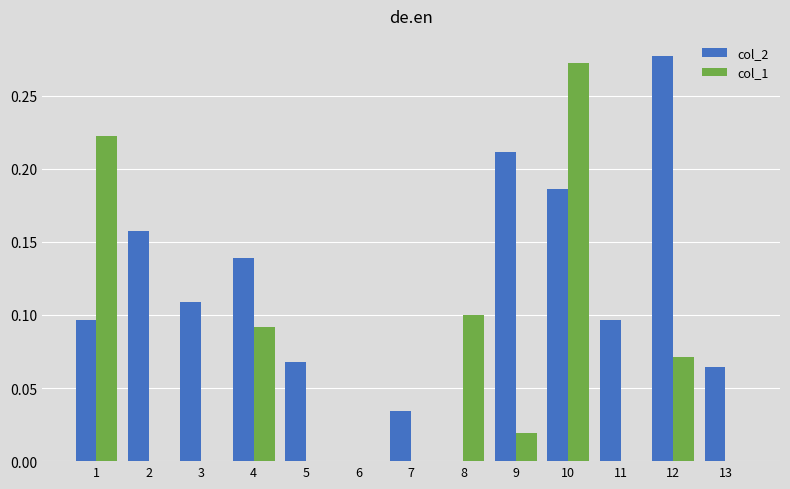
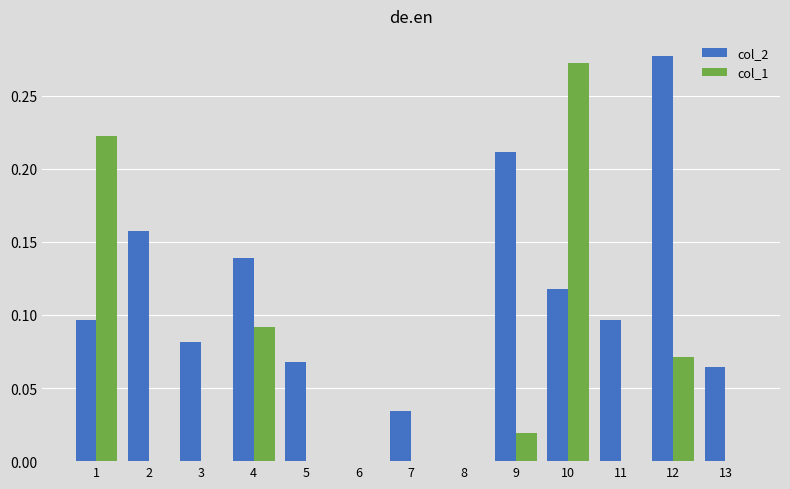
  {
    "col_2": {
      "1": 0.096,
      "2": 0.157,
-     "3": 0.109,
+     "3": 0.081,
      "4": 0.139,
      "5": 0.068,
      "6": 0.000,
      "7": 0.034,
      "8": 0.000,
      "9": 0.212,
-     "10": 0.186,
+     "10": 0.118,
      "11": 0.097,
      "12": 0.277,
      "13": 0.065
    },
    "col_1": {
      "1": 0.222,
      "2": 0.0,
      "3": 0.0,
      "4": 0.092,
      "5": 0.0,
      "6": 0.0,
      "7": 0.0,
-     "8": 0.1,
+     "8": 0.0,
      "9": 0.019,
      "10": 0.272,
      "11": 0.0,
      "12": 0.071,
      "13": 0.0
    }
  }
